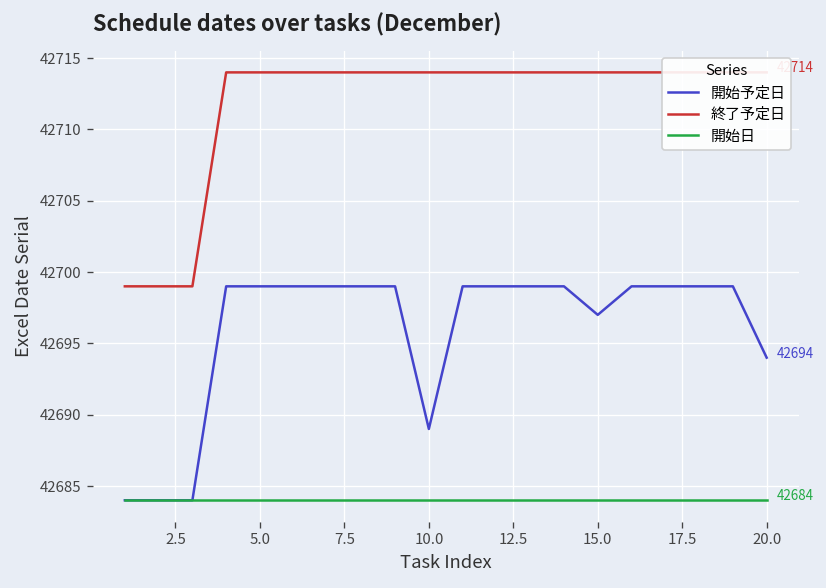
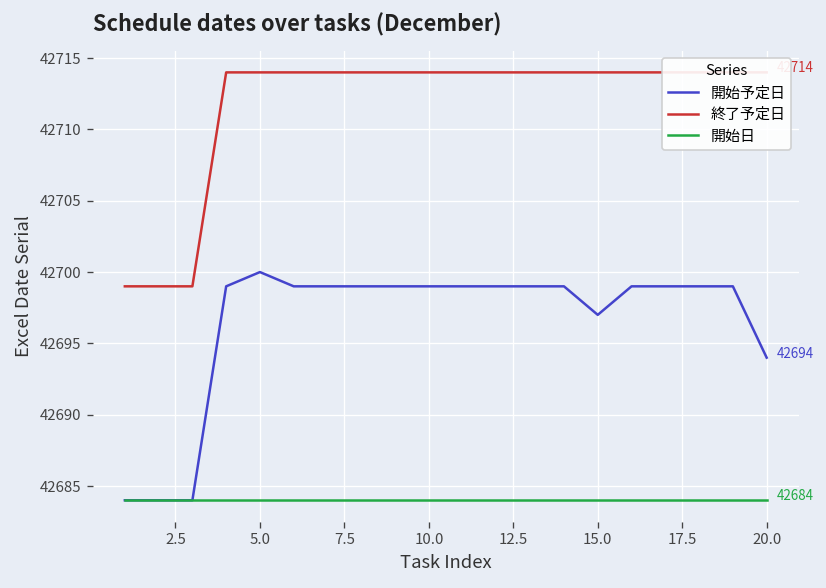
  {
    "開始予定日": {
-     "5.0": 42699,
-     "10.0": 42689,
+     "5.0": 42700,
+     "10.0": 42699,
      "15.0": 42697
    },
    "終了予定日": {
      "5.0": 42714,
      "10.0": 42714,
      "15.0": 42714
    },
    "開始日": {
      "20.0": 42684
    }
  }
